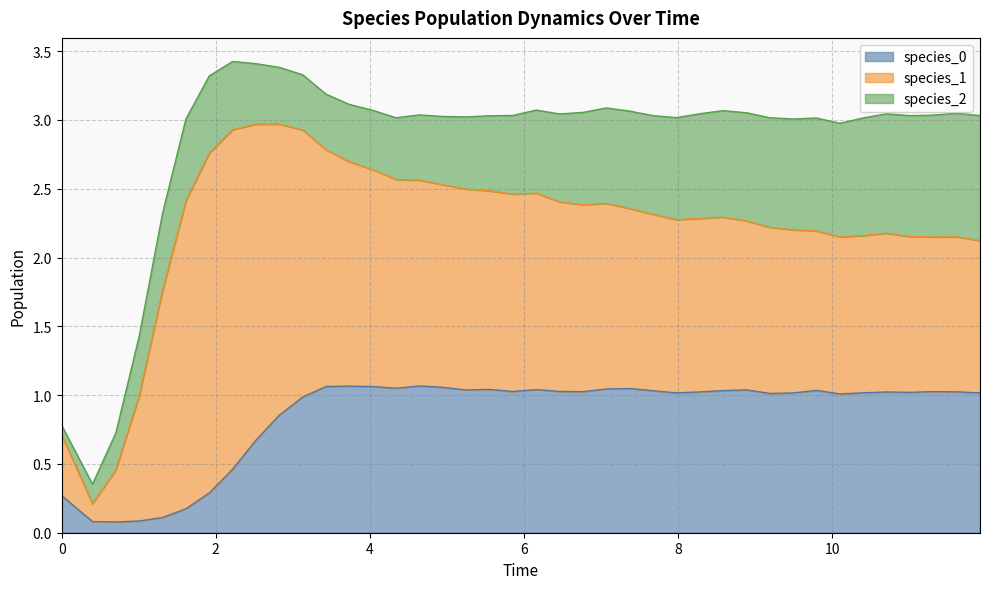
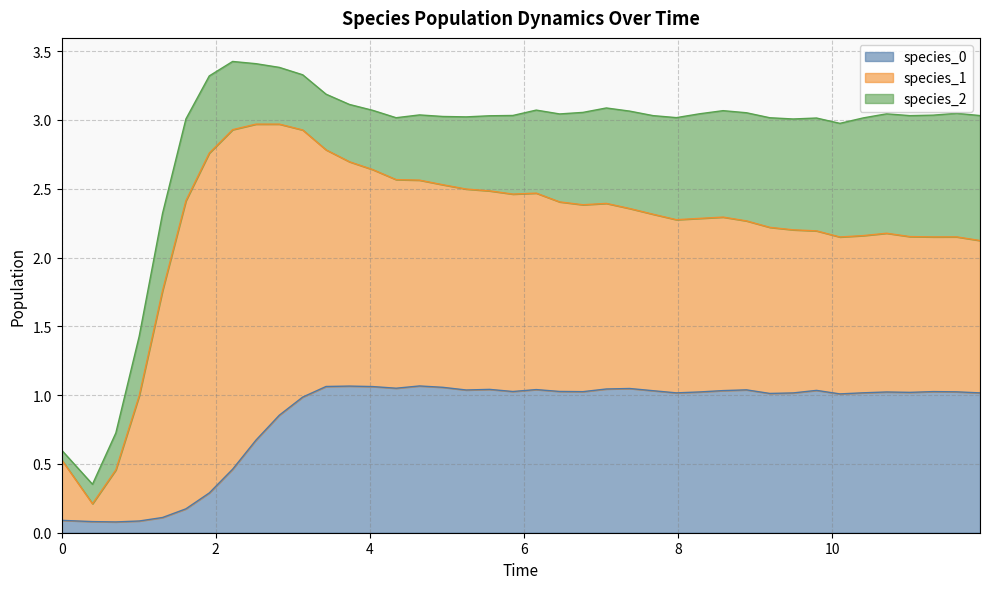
  {
    "species_0": {
-     "0": 0.27
+     "0": 0.09
    },
    "species_1": {
      "0": 0.44
    },
    "species_2": {
      "0": 0.07
    }
  }
